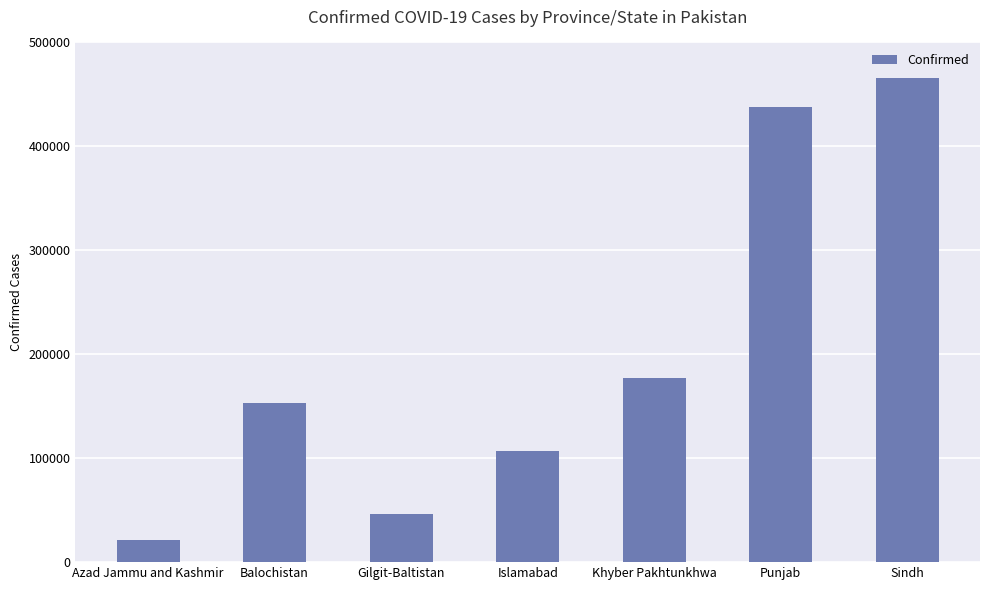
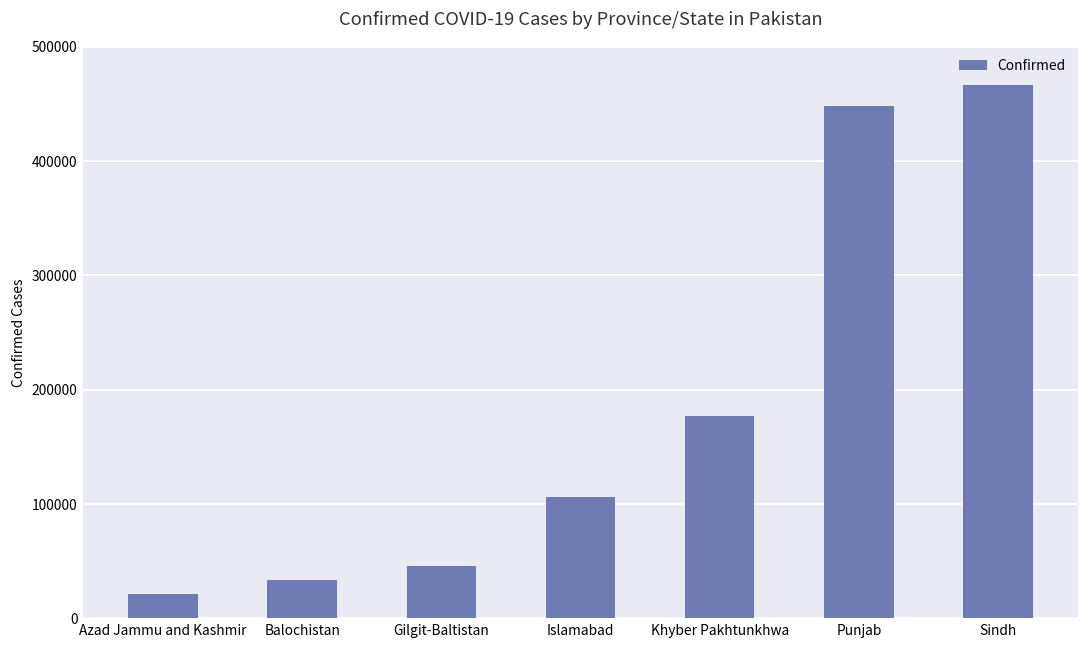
  {
    "Azad Jammu and Kashmir": 21000,
-   "Balochistan": 153000,
+   "Balochistan": 33000,
    "Gilgit-Baltistan": 46000,
    "Islamabad": 107000,
    "Khyber Pakhtunkhwa": 177000,
-   "Punjab": 438000,
+   "Punjab": 448000,
    "Sindh": 466000
  }
